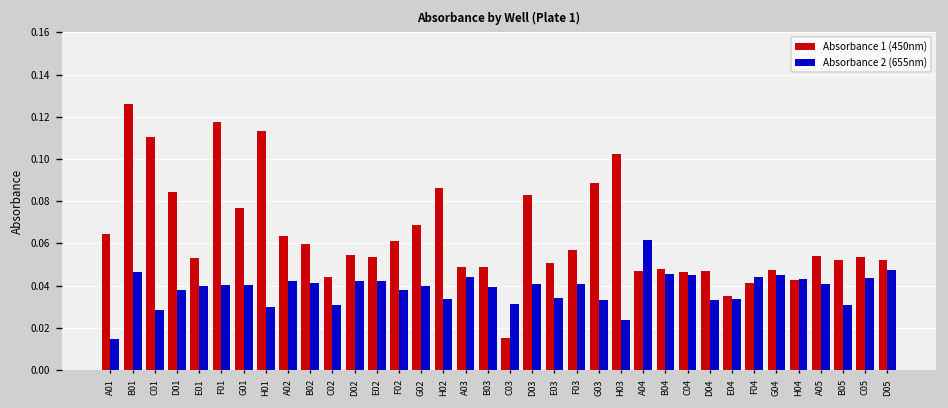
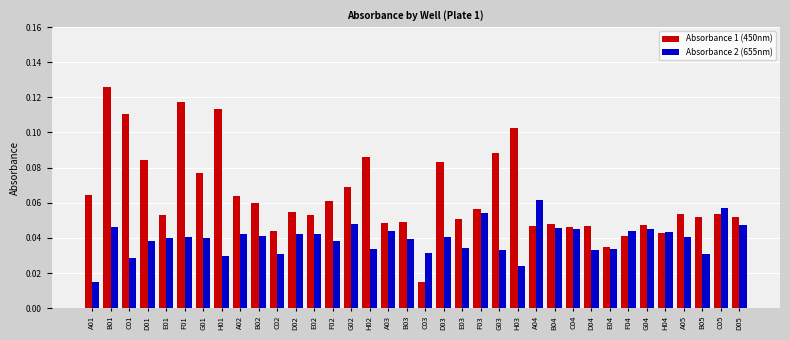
  {
    "Absorbance 1 (450nm)": {
      "A01": 0.064,
      "B01": 0.126,
      "C01": 0.110,
      "D01": 0.084,
      "E01": 0.053,
      "F01": 0.118,
      "G01": 0.077,
      "H01": 0.113,
      "A02": 0.064,
      "B02": 0.060,
      "C02": 0.044,
      "D02": 0.055,
      "E02": 0.053,
      "F02": 0.061,
      "G02": 0.069,
      "H02": 0.086,
      "A03": 0.049,
      "B03": 0.049,
      "C03": 0.015,
      "D03": 0.083,
      "E03": 0.051,
      "F03": 0.057,
      "G03": 0.088,
      "H03": 0.103,
      "A04": 0.047,
      "B04": 0.048,
      "C04": 0.047,
      "D04": 0.047,
      "E04": 0.035,
      "F04": 0.041,
      "G04": 0.047,
      "H04": 0.043,
      "A05": 0.054,
      "B05": 0.052,
      "C05": 0.054,
      "D05": 0.052
    },
    "Absorbance 2 (655nm)": {
      "A01": 0.015,
      "B01": 0.046,
      "C01": 0.028,
      "D01": 0.038,
      "E01": 0.040,
      "F01": 0.040,
      "G01": 0.040,
      "H01": 0.030,
      "A02": 0.042,
      "B02": 0.041,
      "C02": 0.031,
      "D02": 0.042,
      "E02": 0.042,
      "F02": 0.038,
-     "G02": 0.040,
+     "G02": 0.048,
      "H02": 0.034,
      "A03": 0.044,
      "B03": 0.039,
      "C03": 0.031,
      "D03": 0.041,
      "E03": 0.034,
-     "F03": 0.041,
+     "F03": 0.054,
      "G03": 0.033,
      "H03": 0.024,
      "A04": 0.062,
      "B04": 0.046,
      "C04": 0.045,
      "D04": 0.033,
      "E04": 0.034,
      "F04": 0.044,
      "G04": 0.045,
      "H04": 0.043,
      "A05": 0.041,
      "B05": 0.031,
-     "C05": 0.043,
+     "C05": 0.057,
      "D05": 0.047
    }
  }
